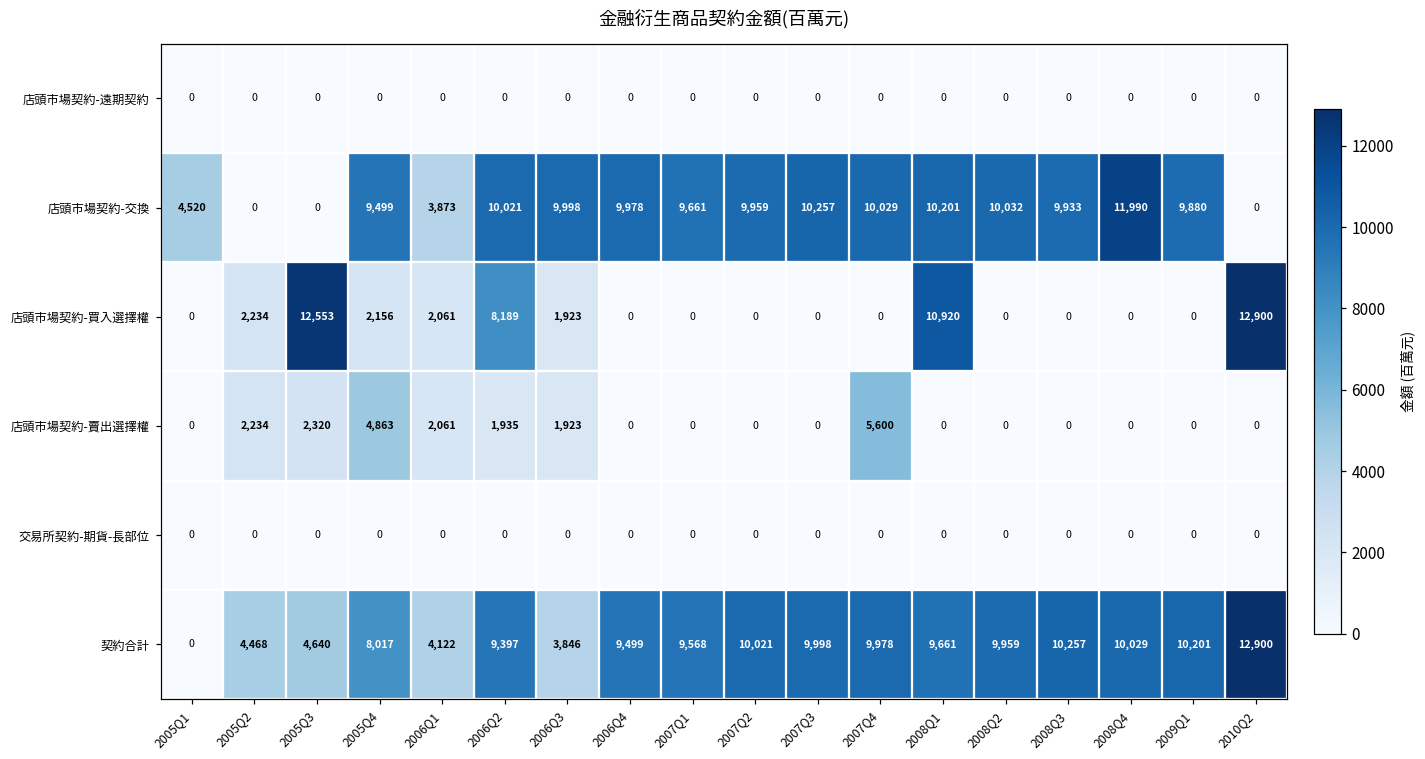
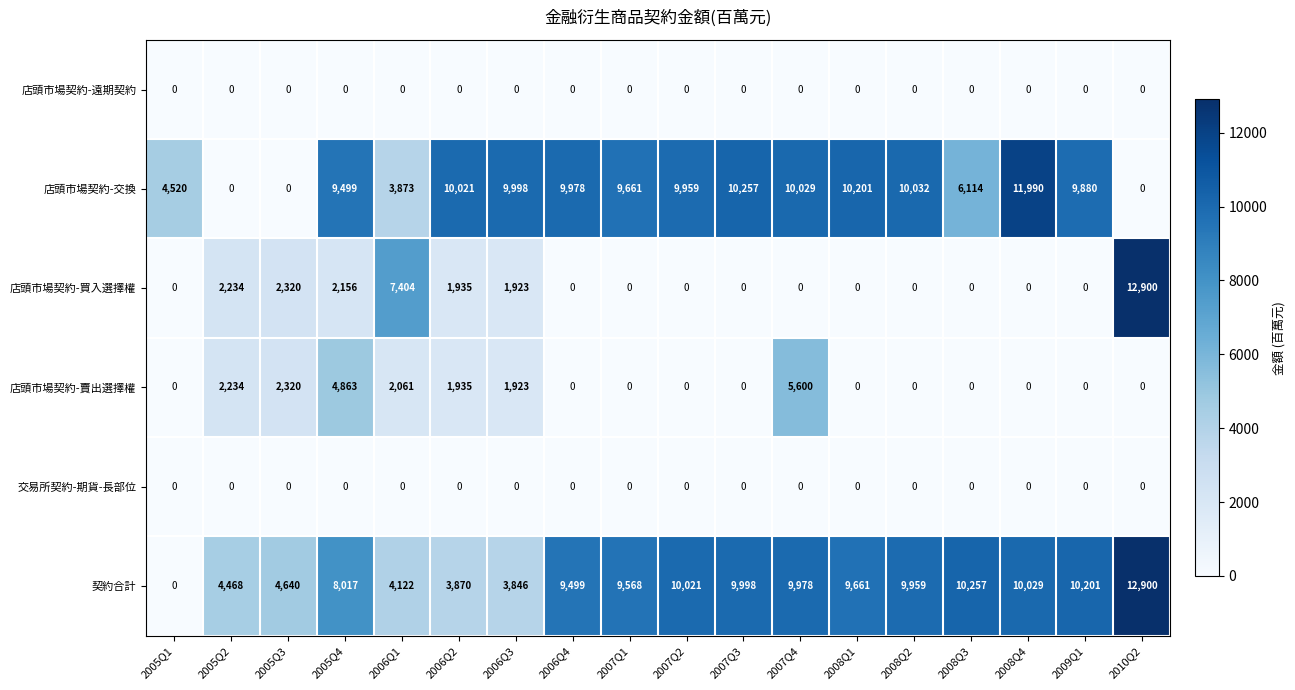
  {
    "店頭市場契約-遠期契約": {
      "2005Q1": "0",
      "2005Q2": "0",
      "2005Q3": "0",
      "2005Q4": "0",
      "2006Q1": "0",
      "2006Q2": "0",
      "2006Q3": "0",
      "2006Q4": "0",
      "2007Q1": "0",
      "2007Q2": "0",
      "2007Q3": "0",
      "2007Q4": "0",
      "2008Q1": "0",
      "2008Q2": "0",
      "2008Q3": "0",
      "2008Q4": "0",
      "2009Q1": "0",
      "2010Q2": "0"
    },
    "店頭市場契約-交換": {
      "2005Q1": "4,520",
      "2005Q2": "0",
      "2005Q3": "0",
      "2005Q4": "9,499",
      "2006Q1": "3,873",
      "2006Q2": "10,021",
      "2006Q3": "9,998",
      "2006Q4": "9,978",
      "2007Q1": "9,661",
      "2007Q2": "9,959",
      "2007Q3": "10,257",
      "2007Q4": "10,029",
      "2008Q1": "10,201",
      "2008Q2": "10,032",
-     "2008Q3": "9,933",
+     "2008Q3": "6,114",
      "2008Q4": "11,990",
      "2009Q1": "9,880",
      "2010Q2": "0"
    },
    "店頭市場契約-買入選擇權": {
      "2005Q1": "0",
      "2005Q2": "2,234",
-     "2005Q3": "12,553",
+     "2005Q3": "2,320",
      "2005Q4": "2,156",
-     "2006Q1": "2,061",
-     "2006Q2": "8,189",
+     "2006Q1": "7,404",
+     "2006Q2": "1,935",
      "2006Q3": "1,923",
      "2006Q4": "0",
      "2007Q1": "0",
      "2007Q2": "0",
      "2007Q3": "0",
      "2007Q4": "0",
-     "2008Q1": "10,920",
+     "2008Q1": "0",
      "2008Q2": "0",
      "2008Q3": "0",
      "2008Q4": "0",
      "2009Q1": "0",
      "2010Q2": "12,900"
    },
    "店頭市場契約-賣出選擇權": {
      "2005Q1": "0",
      "2005Q2": "2,234",
      "2005Q3": "2,320",
      "2005Q4": "4,863",
      "2006Q1": "2,061",
      "2006Q2": "1,935",
      "2006Q3": "1,923",
      "2006Q4": "0",
      "2007Q1": "0",
      "2007Q2": "0",
      "2007Q3": "0",
      "2007Q4": "5,600",
      "2008Q1": "0",
      "2008Q2": "0",
      "2008Q3": "0",
      "2008Q4": "0",
      "2009Q1": "0",
      "2010Q2": "0"
    },
    "交易所契約-期貨-長部位": {
      "2005Q1": "0",
      "2005Q2": "0",
      "2005Q3": "0",
      "2005Q4": "0",
      "2006Q1": "0",
      "2006Q2": "0",
      "2006Q3": "0",
      "2006Q4": "0",
      "2007Q1": "0",
      "2007Q2": "0",
      "2007Q3": "0",
      "2007Q4": "0",
      "2008Q1": "0",
      "2008Q2": "0",
      "2008Q3": "0",
      "2008Q4": "0",
      "2009Q1": "0",
      "2010Q2": "0"
    },
    "契約合計": {
      "2005Q1": "0",
      "2005Q2": "4,468",
      "2005Q3": "4,640",
      "2005Q4": "8,017",
      "2006Q1": "4,122",
-     "2006Q2": "9,397",
+     "2006Q2": "3,870",
      "2006Q3": "3,846",
      "2006Q4": "9,499",
      "2007Q1": "9,568",
      "2007Q2": "10,021",
      "2007Q3": "9,998",
      "2007Q4": "9,978",
      "2008Q1": "9,661",
      "2008Q2": "9,959",
      "2008Q3": "10,257",
      "2008Q4": "10,029",
      "2009Q1": "10,201",
      "2010Q2": "12,900"
    }
  }
